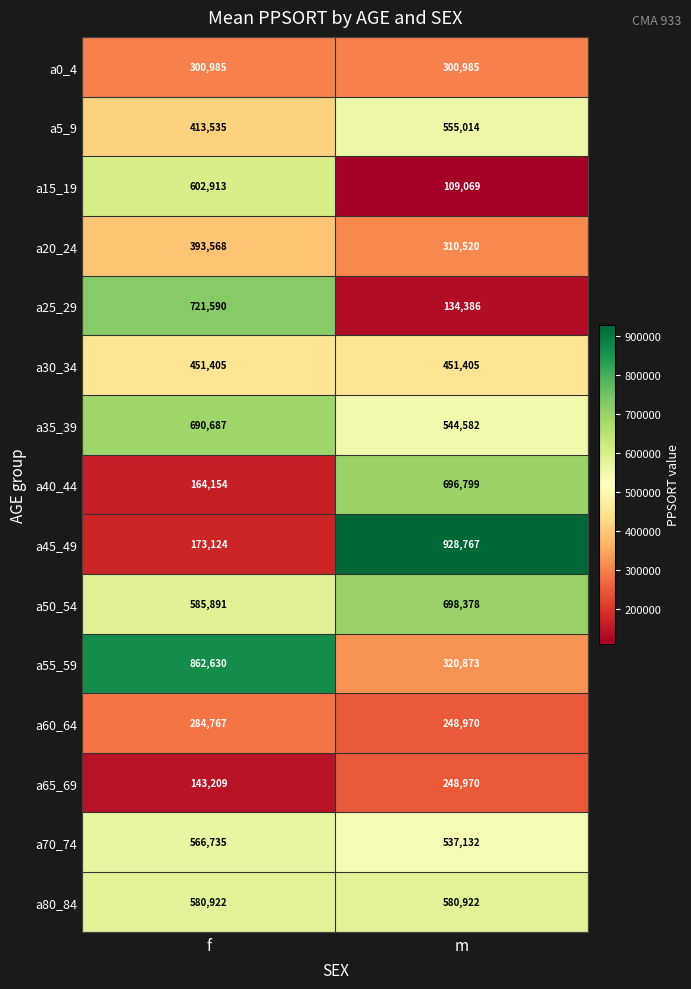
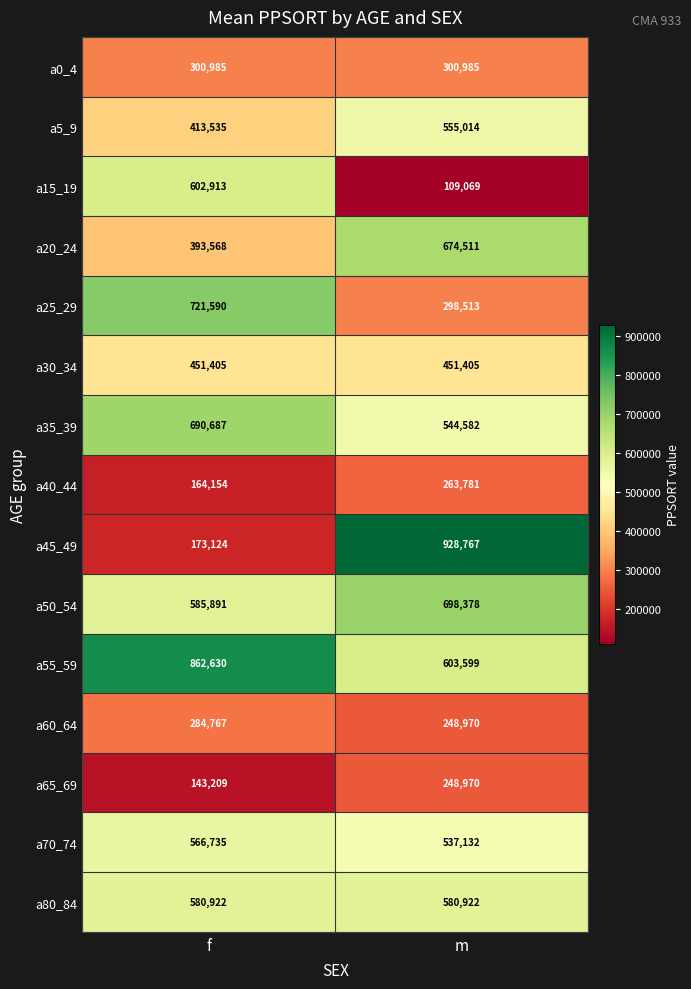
  {
    "a0_4": {
      "f": "300,985",
      "m": "300,985"
    },
    "a5_9": {
      "f": "413,535",
      "m": "555,014"
    },
    "a15_19": {
      "f": "602,913",
      "m": "109,069"
    },
    "a20_24": {
      "f": "393,568",
-     "m": "310,520"
+     "m": "674,511"
    },
    "a25_29": {
      "f": "721,590",
-     "m": "134,386"
+     "m": "298,513"
    },
    "a30_34": {
      "f": "451,405",
      "m": "451,405"
    },
    "a35_39": {
      "f": "690,687",
      "m": "544,582"
    },
    "a40_44": {
      "f": "164,154",
-     "m": "696,799"
+     "m": "263,781"
    },
    "a45_49": {
      "f": "173,124",
      "m": "928,767"
    },
    "a50_54": {
      "f": "585,891",
      "m": "698,378"
    },
    "a55_59": {
      "f": "862,630",
-     "m": "320,873"
+     "m": "603,599"
    },
    "a60_64": {
      "f": "284,767",
      "m": "248,970"
    },
    "a65_69": {
      "f": "143,209",
      "m": "248,970"
    },
    "a70_74": {
      "f": "566,735",
      "m": "537,132"
    },
    "a80_84": {
      "f": "580,922",
      "m": "580,922"
    }
  }
